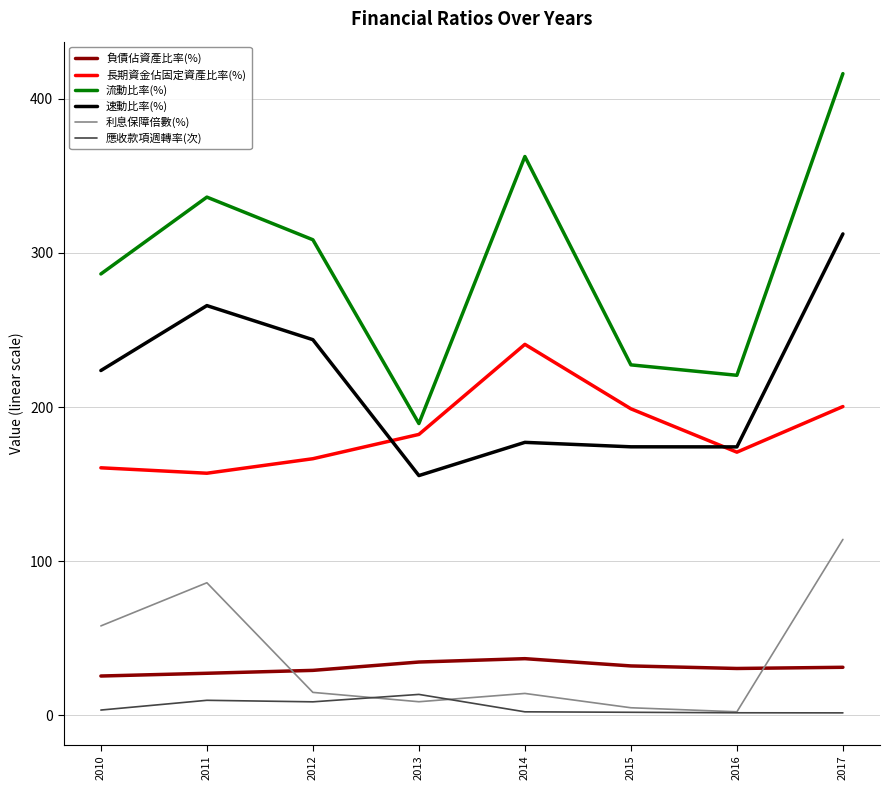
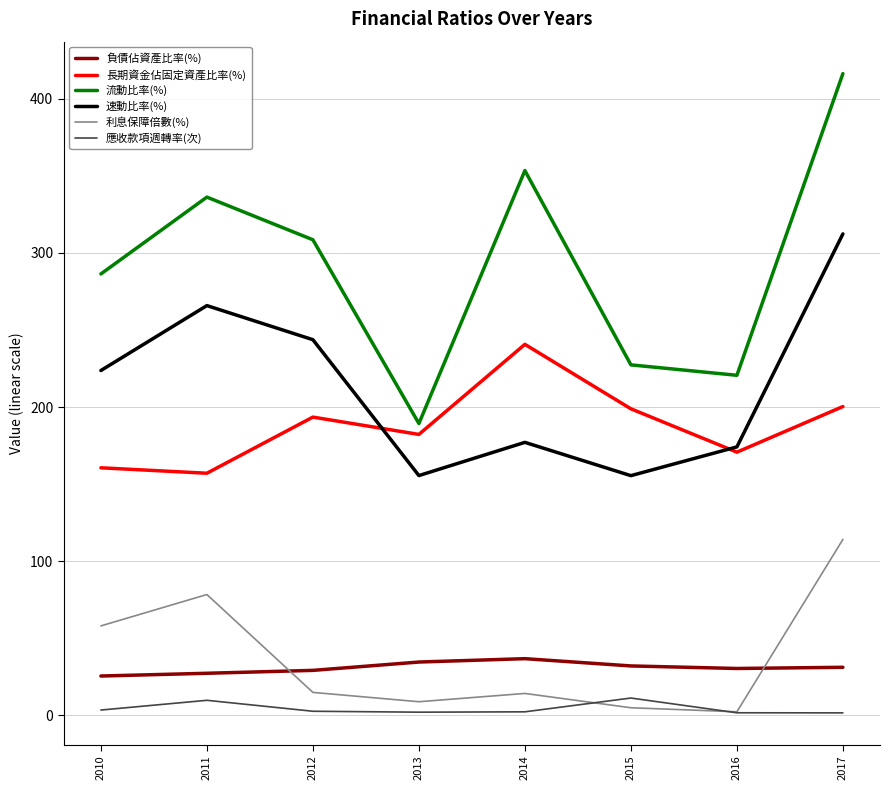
  {
    "負債佔資產比率(%)": {
      "2010": 26,
      "2011": 27,
      "2012": 29,
      "2013": 35,
      "2014": 37,
      "2015": 32,
      "2016": 30,
      "2017": 31
    },
    "長期資金佔固定資產比率(%)": {
      "2010": 161,
      "2011": 157,
-     "2012": 166,
+     "2012": 193,
      "2013": 182,
      "2014": 241,
      "2015": 199,
      "2016": 171,
      "2017": 200
    },
    "流動比率(%)": {
      "2010": 286,
      "2011": 336,
      "2012": 308,
      "2013": 189,
-     "2014": 362,
+     "2014": 353,
      "2015": 227,
      "2016": 221,
      "2017": 416
    },
    "速動比率(%)": {
      "2010": 224,
      "2011": 266,
      "2012": 244,
      "2013": 156,
      "2014": 177,
-     "2015": 174,
+     "2015": 156,
      "2016": 174,
      "2017": 312
    },
    "利息保障倍數(%)": {
      "2010": 58,
-     "2011": 86,
+     "2011": 78,
      "2012": 15,
      "2013": 9,
      "2014": 14,
      "2015": 5,
      "2017": 114
    },
    "應收款項週轉率(次)": {
      "2010": 3,
      "2011": 10,
-     "2012": 9,
-     "2013": 14,
+     "2012": 3,
+     "2013": 2,
      "2014": 2,
-     "2015": 2,
+     "2015": 11,
      "2017": 2
    }
  }
